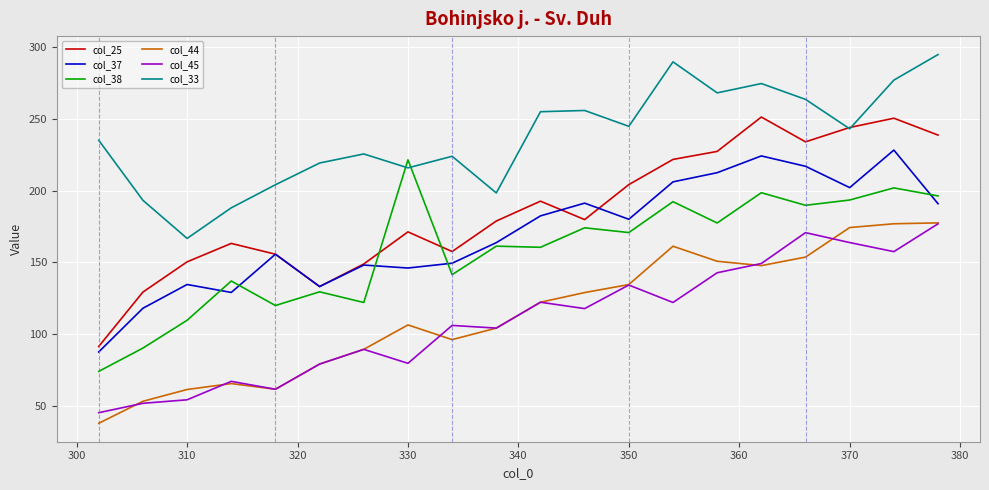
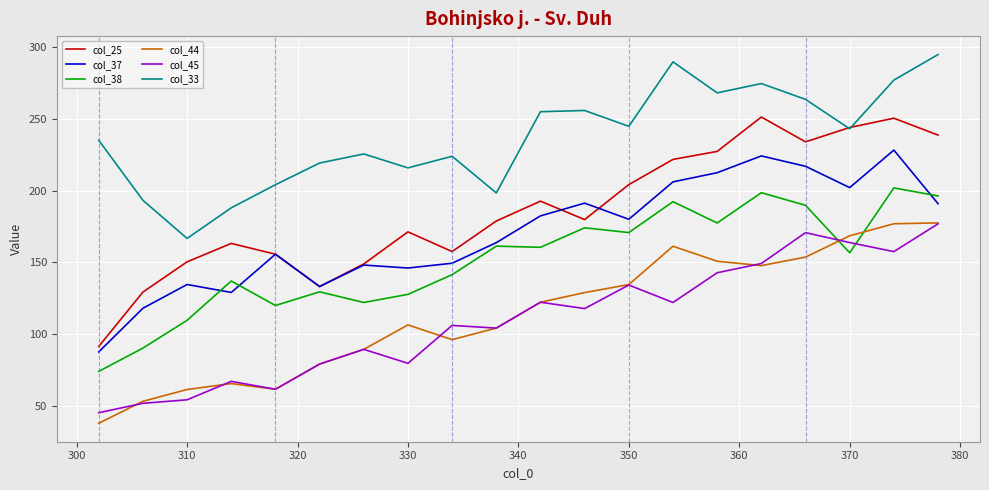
  {
    "col_25": {
      "310": 150,
      "330": 171,
      "350": 204
    },
    "col_37": {
      "310": 135,
      "330": 146,
      "350": 180,
      "370": 202
    },
    "col_38": {
      "310": 110,
-     "330": 221,
+     "330": 128,
      "350": 171,
-     "370": 193
+     "370": 157
    },
    "col_44": {
      "310": 62,
      "330": 107,
-     "370": 174
+     "370": 169
    },
    "col_45": {
      "310": 54,
      "330": 80,
      "370": 164
    },
    "col_33": {
      "310": 167,
      "330": 216,
      "350": 245
    }
  }
